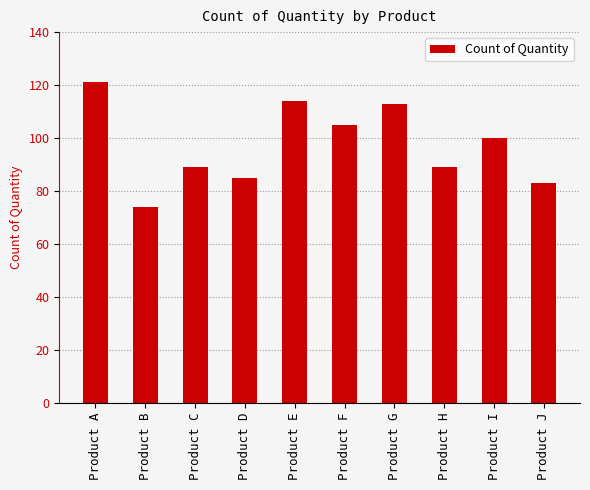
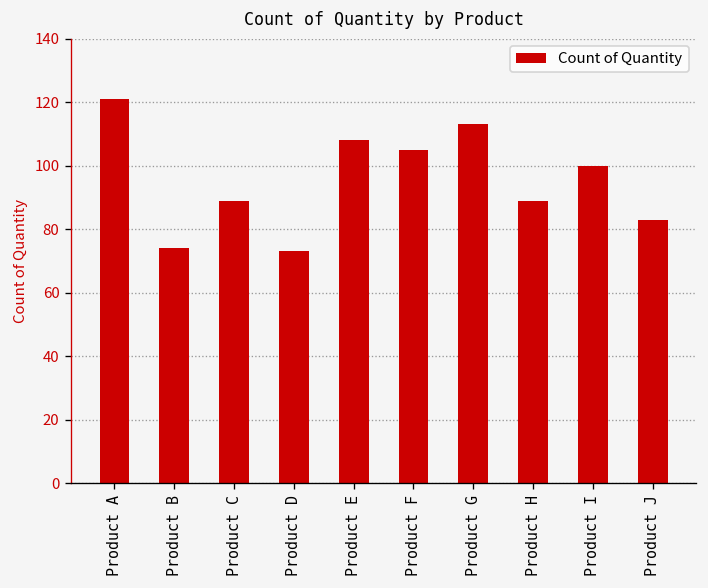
  {
    "Product A": 121,
    "Product B": 74,
    "Product C": 89,
-   "Product D": 85,
-   "Product E": 114,
+   "Product D": 73,
+   "Product E": 108,
    "Product F": 105,
    "Product G": 113,
    "Product H": 89,
    "Product I": 100,
    "Product J": 83
  }
